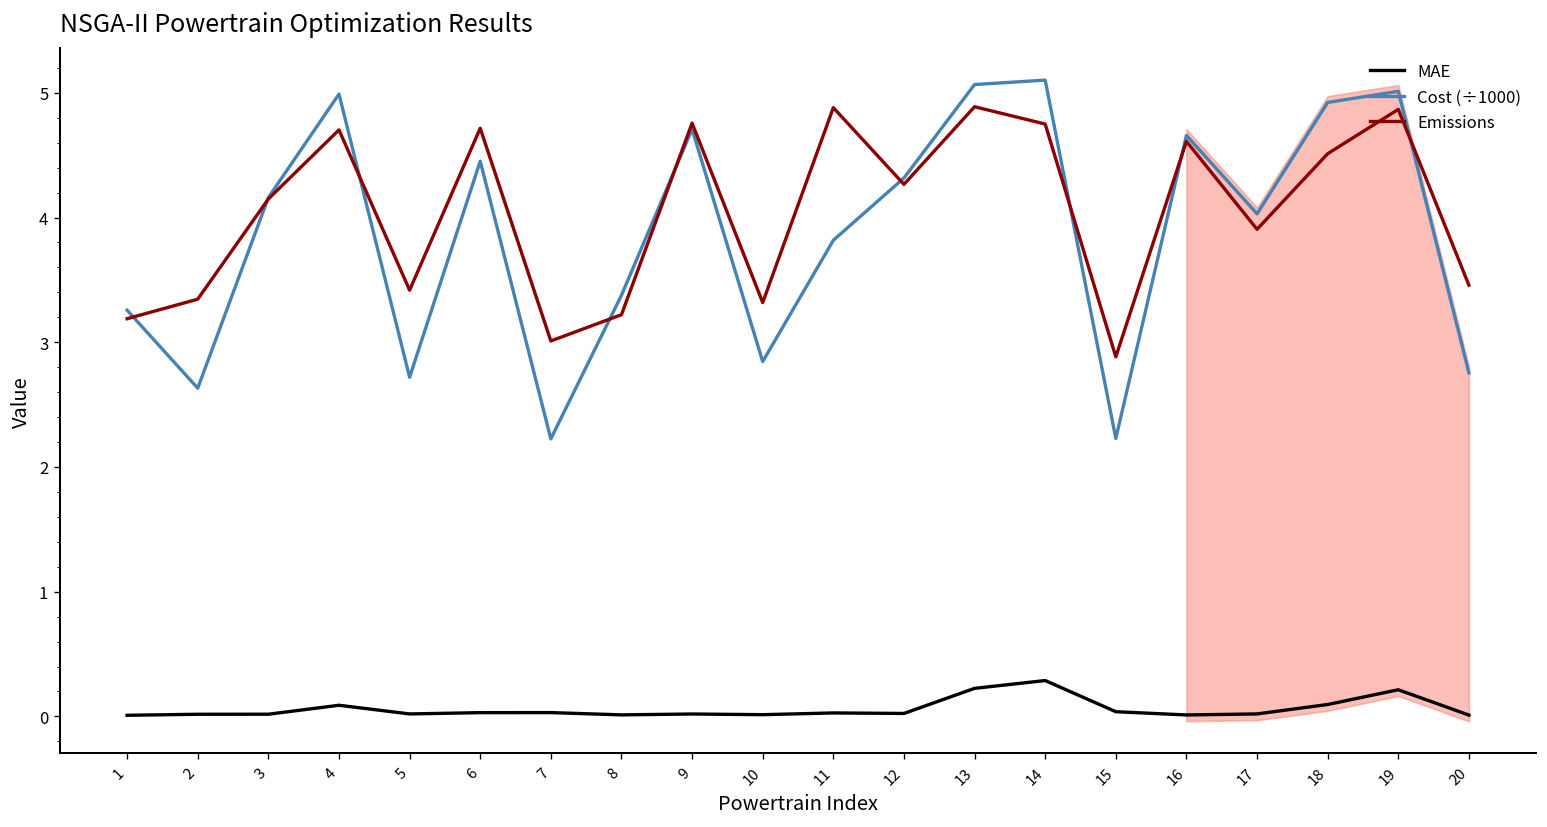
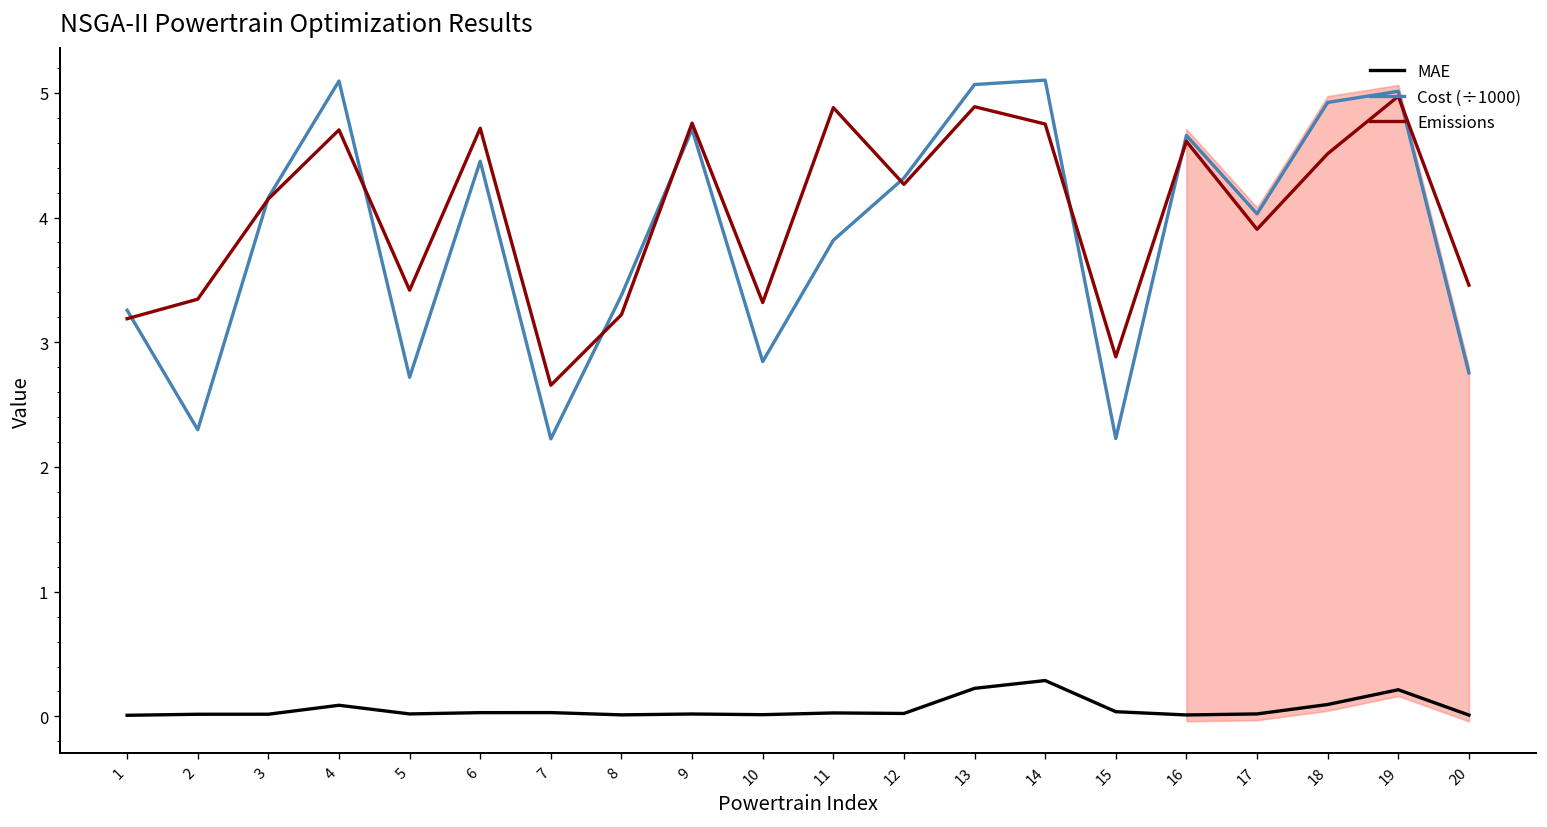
  {
    "MAE": {
      "1": 0.01,
      "2": 0.02,
      "3": 0.02,
      "4": 0.09,
      "5": 0.02,
      "6": 0.03,
      "7": 0.03,
      "8": 0.01,
      "9": 0.02,
      "10": 0.01,
      "11": 0.03,
      "12": 0.02,
      "13": 0.23,
      "14": 0.29,
      "15": 0.04,
      "16": 0.01,
      "17": 0.02,
      "18": 0.10,
      "19": 0.21,
      "20": 0.01
    },
    "Cost (÷1000)": {
      "1": 3.26,
-     "2": 2.63,
-     "4": 4.99,
+     "2": 2.30,
+     "4": 5.09,
      "5": 2.72,
      "6": 4.45,
      "7": 2.23,
      "8": 3.38,
      "9": 4.71,
      "10": 2.85,
      "11": 3.82,
      "12": 4.32,
      "13": 5.07,
      "14": 5.10,
      "15": 2.23,
      "16": 4.66,
      "17": 4.03,
      "18": 4.92,
      "19": 5.01,
      "20": 2.75
    },
    "Emissions": {
      "1": 3.19,
      "2": 3.35,
      "4": 4.70,
      "5": 3.42,
      "6": 4.72,
-     "7": 3.01,
+     "7": 2.66,
      "8": 3.22,
      "9": 4.76,
      "10": 3.32,
      "11": 4.88,
      "12": 4.27,
      "13": 4.89,
      "14": 4.75,
      "15": 2.88,
      "16": 4.61,
      "17": 3.91,
      "18": 4.51,
-     "19": 4.87,
+     "19": 4.97,
      "20": 3.46
    }
  }
